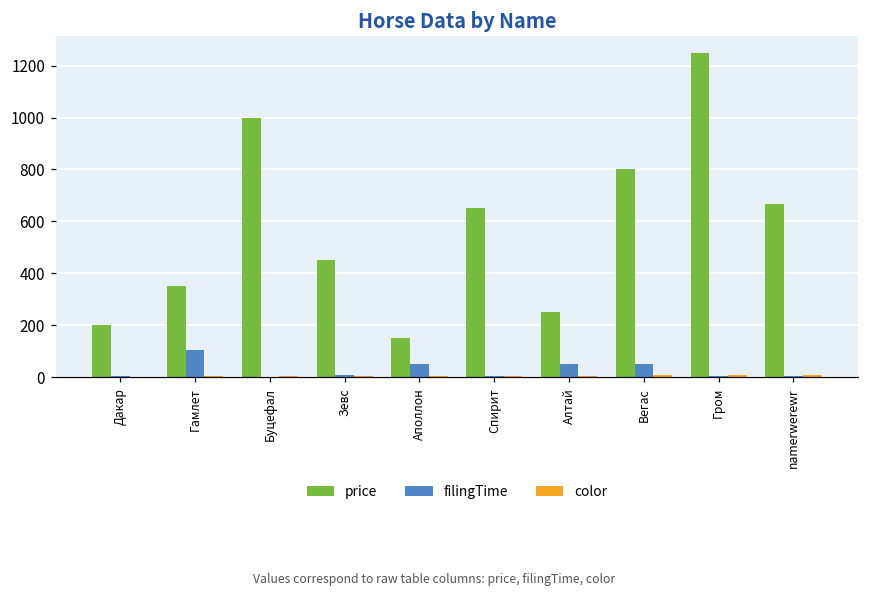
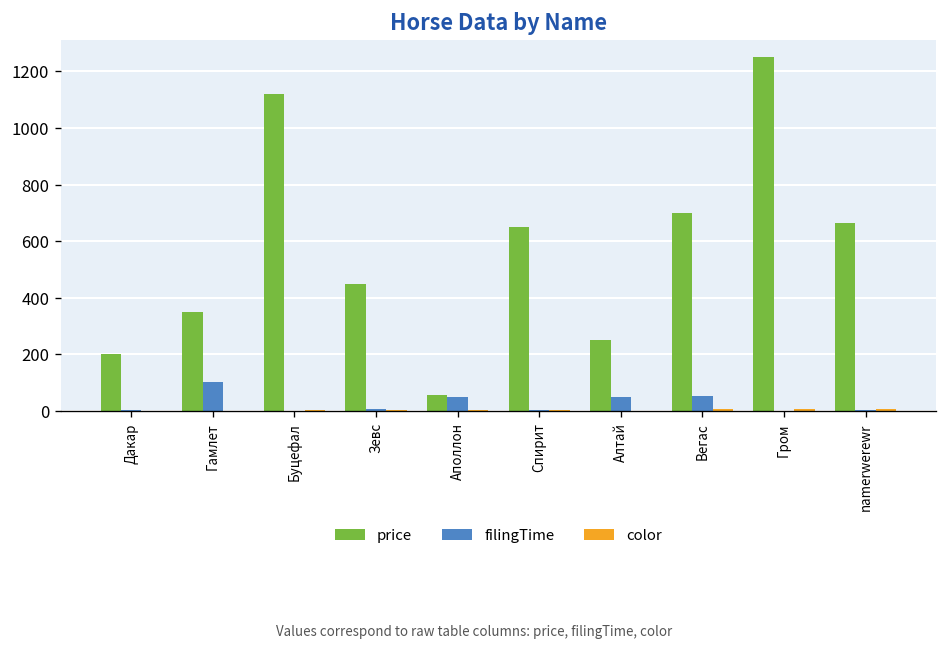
  {
    "price": {
      "Дакар": 200,
      "Гамлет": 350,
-     "Буцефал": 1000,
+     "Буцефал": 1120,
      "Зевс": 450,
-     "Аполлон": 150,
+     "Аполлон": 60,
      "Спирит": 650,
      "Алтай": 250,
-     "Вегас": 800,
+     "Вегас": 700,
      "Гром": 1250,
      "namerwerewr": 670
    },
    "filingTime": {
      "Гамлет": 100,
      "Аполлон": 50,
      "Алтай": 50,
      "Вегас": 50
    }
  }
